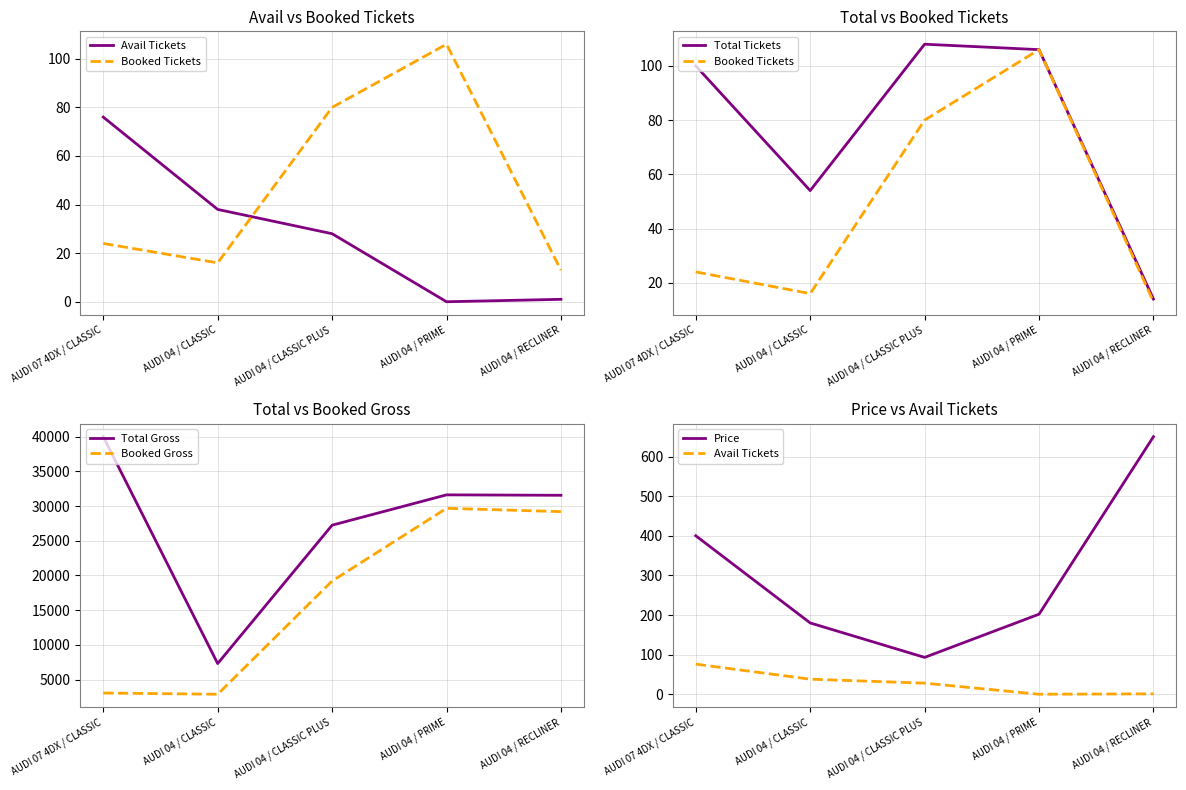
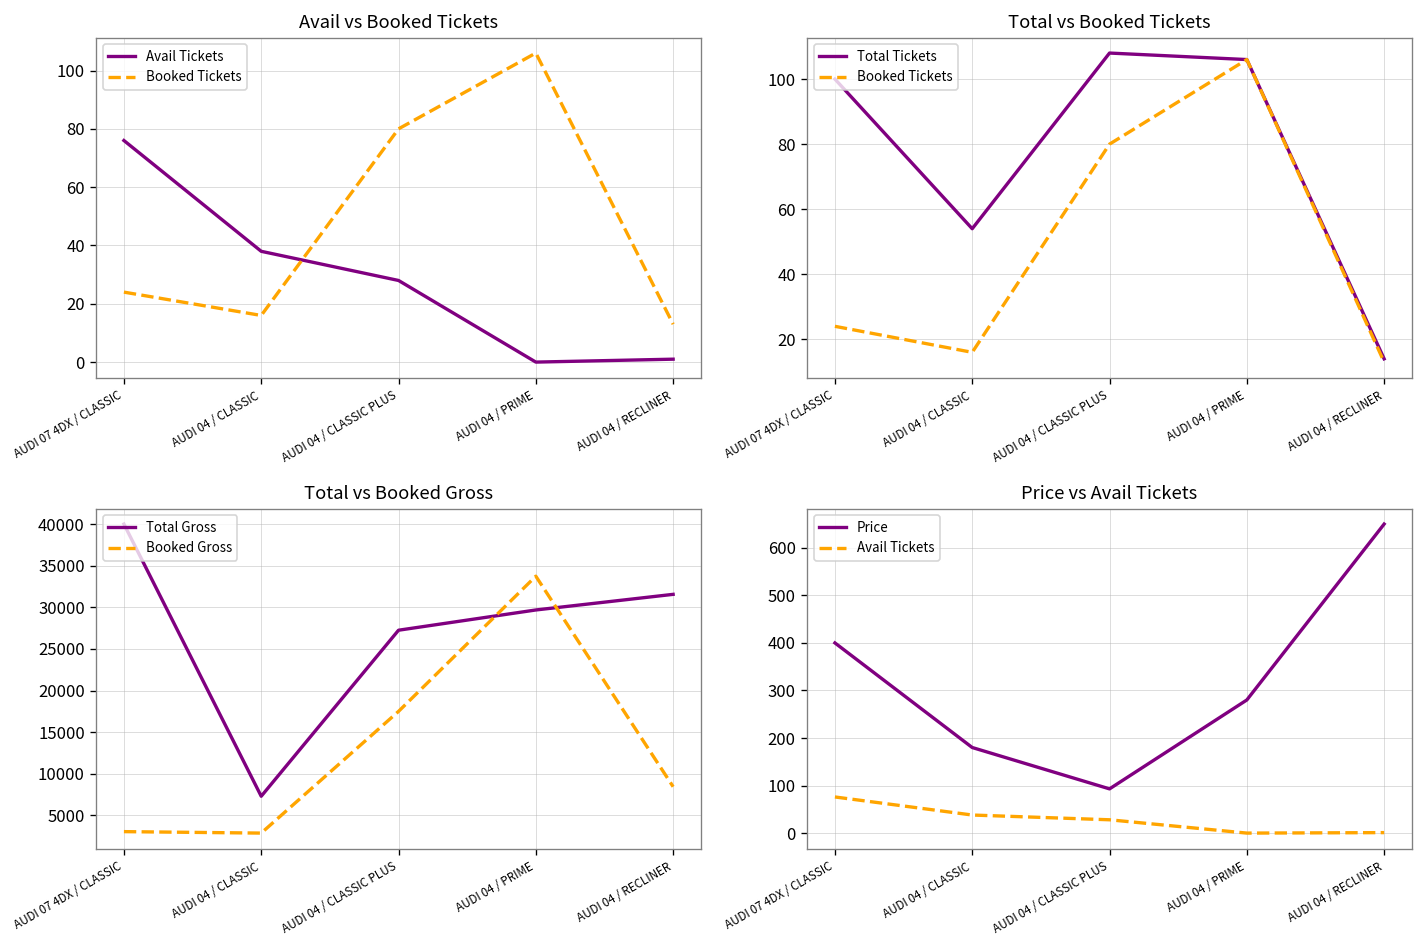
  {
    "Avail vs Booked Tickets": {
      "Booked Tickets": {
        "AUDI 07 4DX / CLASSIC": 24,
        "AUDI 04 / CLASSIC": 16,
        "AUDI 04 / CLASSIC PLUS": 80,
        "AUDI 04 / PRIME": 106,
        "AUDI 04 / RECLINER": 13
      }
    },
    "Total vs Booked Tickets": {
      "Total Tickets": {
        "AUDI 04 / CLASSIC": 54,
        "AUDI 04 / CLASSIC PLUS": 108,
        "AUDI 04 / RECLINER": 14
      },
      "Booked Tickets": {
        "AUDI 07 4DX / CLASSIC": 24,
        "AUDI 04 / CLASSIC": 16,
        "AUDI 04 / CLASSIC PLUS": 80,
        "AUDI 04 / RECLINER": 13
      }
    },
    "Total vs Booked Gross": {
      "Total Gross": {
        "AUDI 04 / CLASSIC": 7000,
        "AUDI 04 / CLASSIC PLUS": 27000,
-       "AUDI 04 / PRIME": 32000,
+       "AUDI 04 / PRIME": 30000,
        "AUDI 04 / RECLINER": 32000
      },
      "Booked Gross": {
        "AUDI 07 4DX / CLASSIC": 3000,
        "AUDI 04 / CLASSIC": 3000,
-       "AUDI 04 / CLASSIC PLUS": 19000,
-       "AUDI 04 / PRIME": 30000,
-       "AUDI 04 / RECLINER": 29000
+       "AUDI 04 / CLASSIC PLUS": 17000,
+       "AUDI 04 / PRIME": 34000,
+       "AUDI 04 / RECLINER": 8000
      }
    },
    "Price vs Avail Tickets": {
      "Price": {
        "AUDI 07 4DX / CLASSIC": 400,
        "AUDI 04 / CLASSIC": 180,
        "AUDI 04 / CLASSIC PLUS": 90,
-       "AUDI 04 / PRIME": 200,
+       "AUDI 04 / PRIME": 280,
        "AUDI 04 / RECLINER": 650
      },
      "Avail Tickets": {
        "AUDI 07 4DX / CLASSIC": 80,
        "AUDI 04 / CLASSIC": 40,
        "AUDI 04 / CLASSIC PLUS": 30,
        "AUDI 04 / PRIME": 0,
        "AUDI 04 / RECLINER": 0
      }
    }
  }
